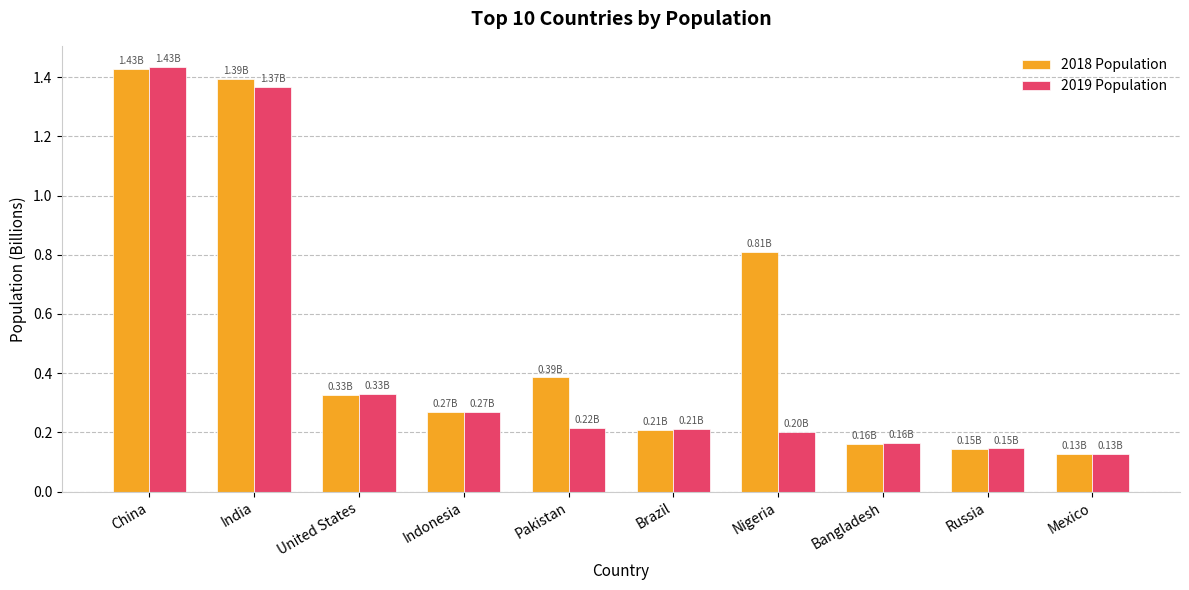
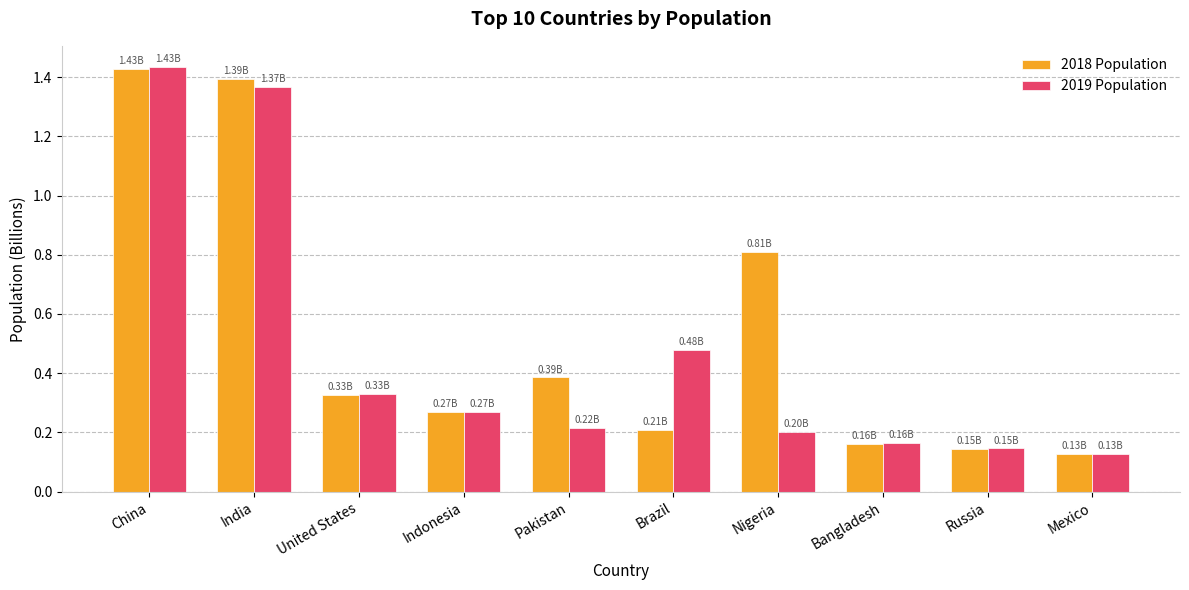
  {
    "2018 Population": {
      "China": "1.43B",
      "India": "1.39B",
      "United States": "0.33B",
      "Indonesia": "0.27B",
      "Pakistan": "0.39B",
      "Brazil": "0.21B",
      "Nigeria": "0.81B",
      "Bangladesh": "0.16B",
      "Russia": "0.15B",
      "Mexico": "0.13B"
    },
    "2019 Population": {
      "China": "1.43B",
      "India": "1.37B",
      "United States": "0.33B",
      "Indonesia": "0.27B",
      "Pakistan": "0.22B",
-     "Brazil": "0.21B",
+     "Brazil": "0.48B",
      "Nigeria": "0.20B",
      "Bangladesh": "0.16B",
      "Russia": "0.15B",
      "Mexico": "0.13B"
    }
  }
